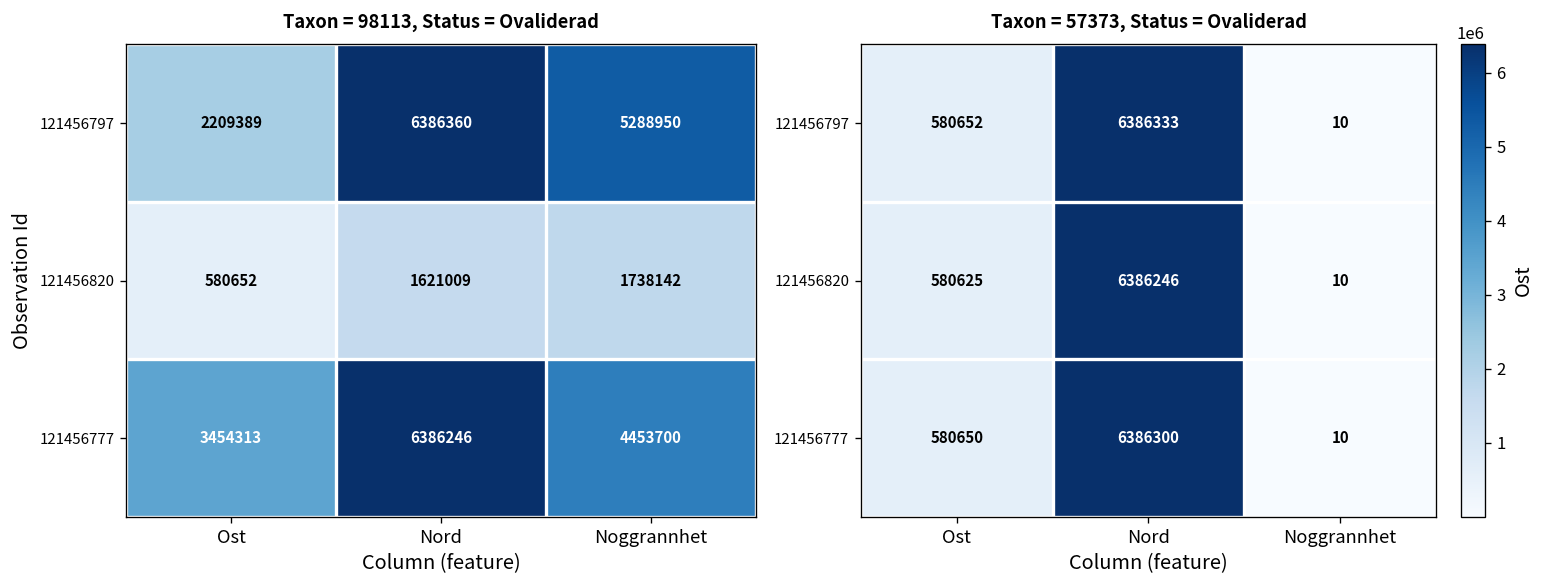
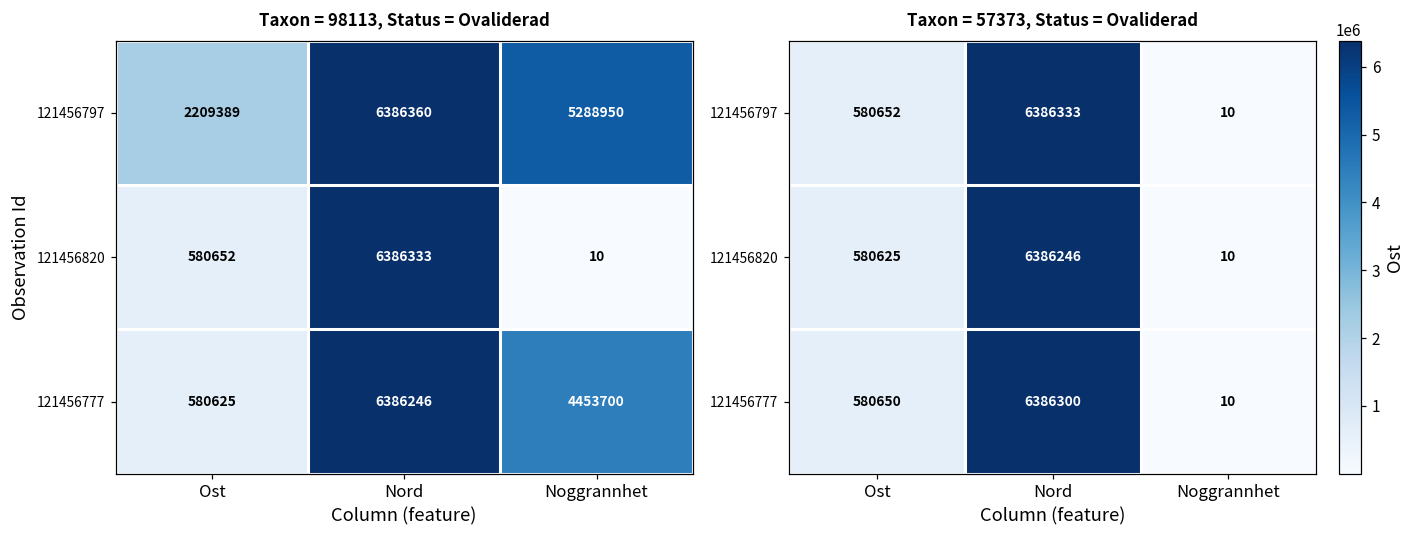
  {
    "Taxon = 98113, Status = Ovaliderad": {
      "121456797": {
        "Ost": 2209389,
        "Nord": 6386360,
        "Noggrannhet": 5288950
      },
      "121456820": {
        "Ost": 580652,
-       "Nord": 1621009,
-       "Noggrannhet": 1738142
+       "Nord": 6386333,
+       "Noggrannhet": 10
      },
      "121456777": {
-       "Ost": 3454313,
+       "Ost": 580625,
        "Nord": 6386246,
        "Noggrannhet": 4453700
      }
    },
    "Taxon = 57373, Status = Ovaliderad": {
      "121456797": {
        "Ost": 580652,
        "Nord": 6386333,
        "Noggrannhet": 10
      },
      "121456820": {
        "Ost": 580625,
        "Nord": 6386246,
        "Noggrannhet": 10
      },
      "121456777": {
        "Ost": 580650,
        "Nord": 6386300,
        "Noggrannhet": 10
      }
    }
  }
